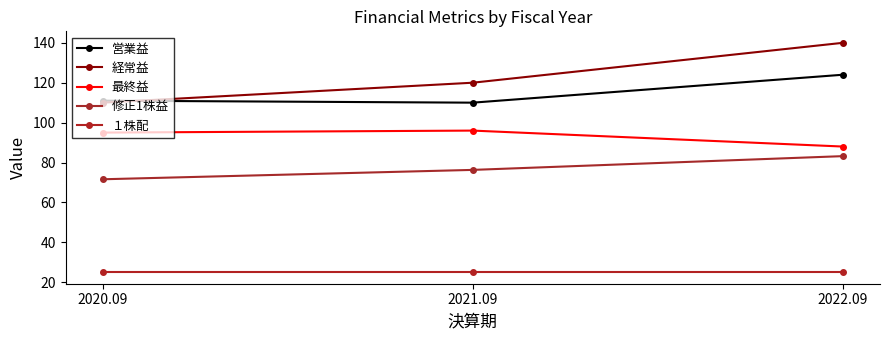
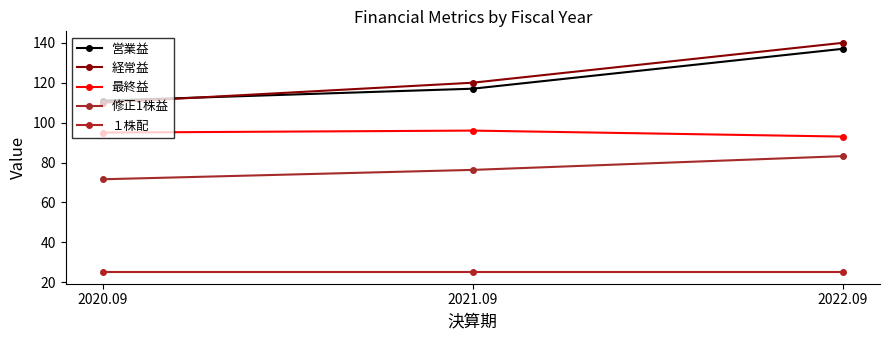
  {
    "営業益": {
-     "2021.09": 110,
-     "2022.09": 124
+     "2021.09": 117,
+     "2022.09": 137
    },
    "経常益": {
      "2021.09": 120,
      "2022.09": 140
    },
    "最終益": {
      "2021.09": 96,
-     "2022.09": 88
+     "2022.09": 93
    }
  }
